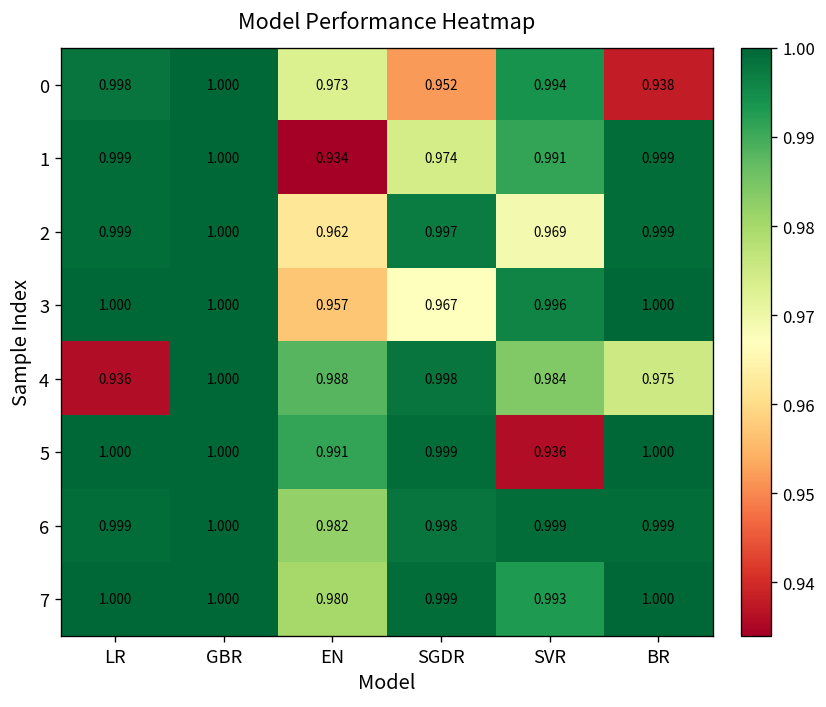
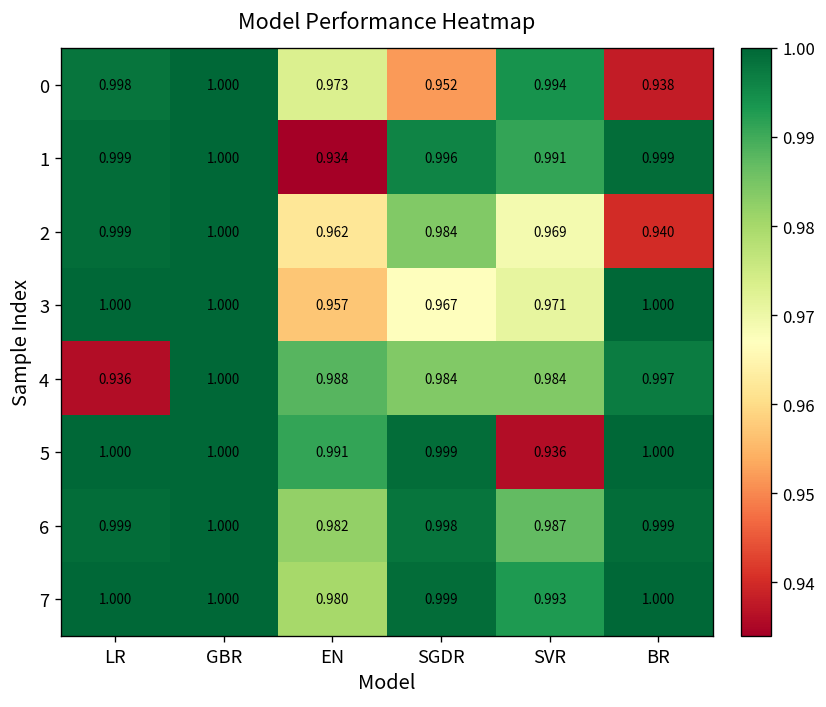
  {
    "0": {
      "LR": 0.998,
      "GBR": 1.000,
      "EN": 0.973,
      "SGDR": 0.952,
      "SVR": 0.994,
      "BR": 0.938
    },
    "1": {
      "LR": 0.999,
      "GBR": 1.000,
      "EN": 0.934,
-     "SGDR": 0.974,
+     "SGDR": 0.996,
      "SVR": 0.991,
      "BR": 0.999
    },
    "2": {
      "LR": 0.999,
      "GBR": 1.000,
      "EN": 0.962,
-     "SGDR": 0.997,
+     "SGDR": 0.984,
      "SVR": 0.969,
-     "BR": 0.999
+     "BR": 0.940
    },
    "3": {
      "LR": 1.000,
      "GBR": 1.000,
      "EN": 0.957,
      "SGDR": 0.967,
-     "SVR": 0.996,
+     "SVR": 0.971,
      "BR": 1.000
    },
    "4": {
      "LR": 0.936,
      "GBR": 1.000,
      "EN": 0.988,
-     "SGDR": 0.998,
+     "SGDR": 0.984,
      "SVR": 0.984,
-     "BR": 0.975
+     "BR": 0.997
    },
    "5": {
      "LR": 1.000,
      "GBR": 1.000,
      "EN": 0.991,
      "SGDR": 0.999,
      "SVR": 0.936,
      "BR": 1.000
    },
    "6": {
      "LR": 0.999,
      "GBR": 1.000,
      "EN": 0.982,
      "SGDR": 0.998,
-     "SVR": 0.999,
+     "SVR": 0.987,
      "BR": 0.999
    },
    "7": {
      "LR": 1.000,
      "GBR": 1.000,
      "EN": 0.980,
      "SGDR": 0.999,
      "SVR": 0.993,
      "BR": 1.000
    }
  }
